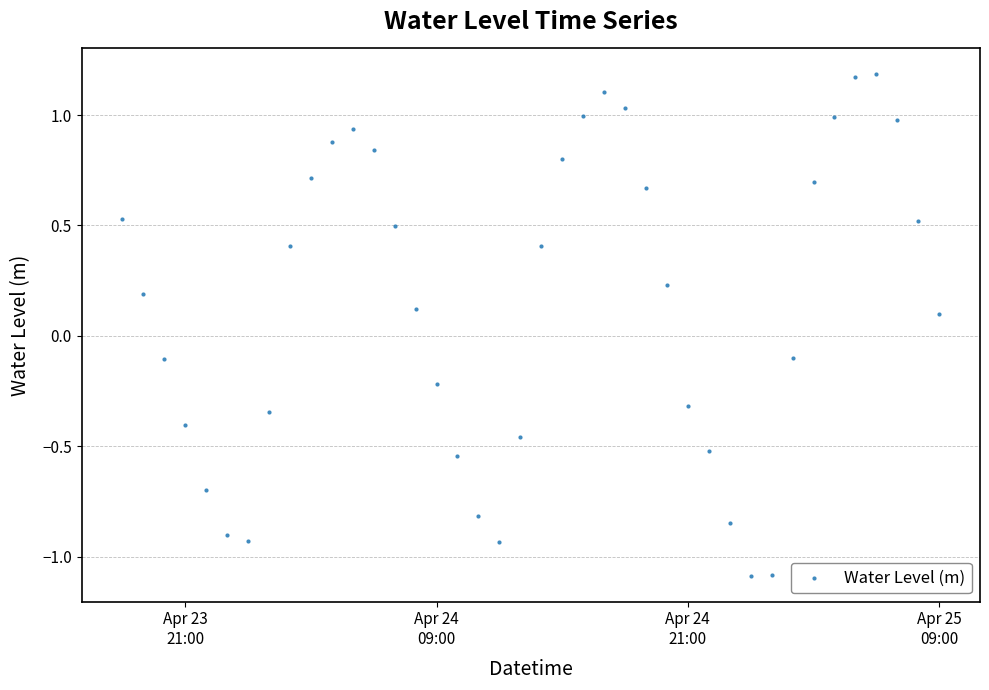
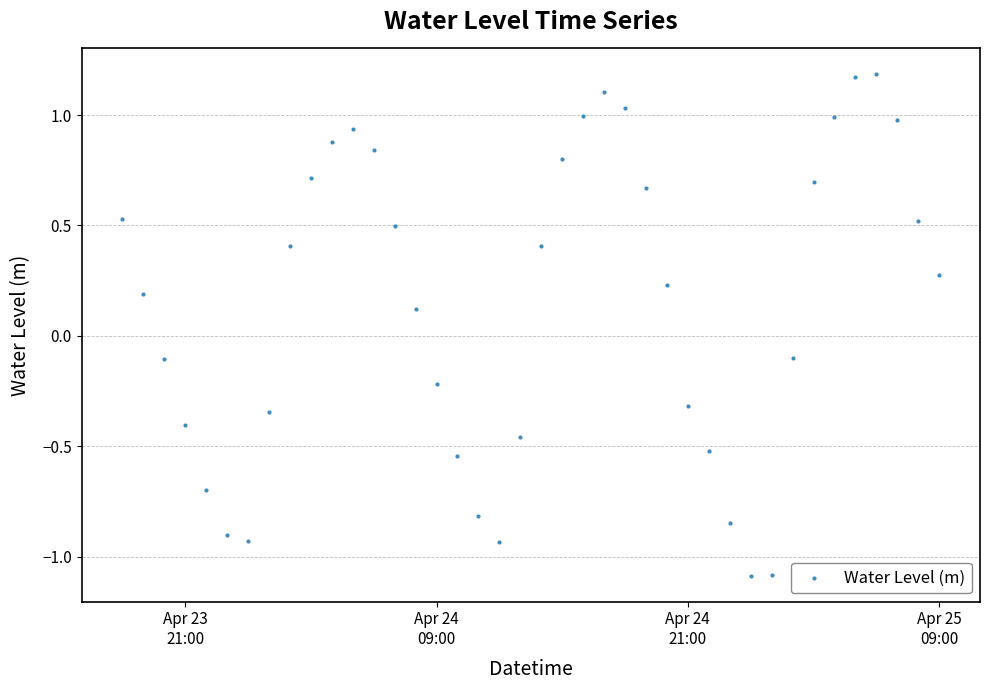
  {
-   "Apr 25 09:00": 0.10
+   "Apr 25 09:00": 0.27
  }
